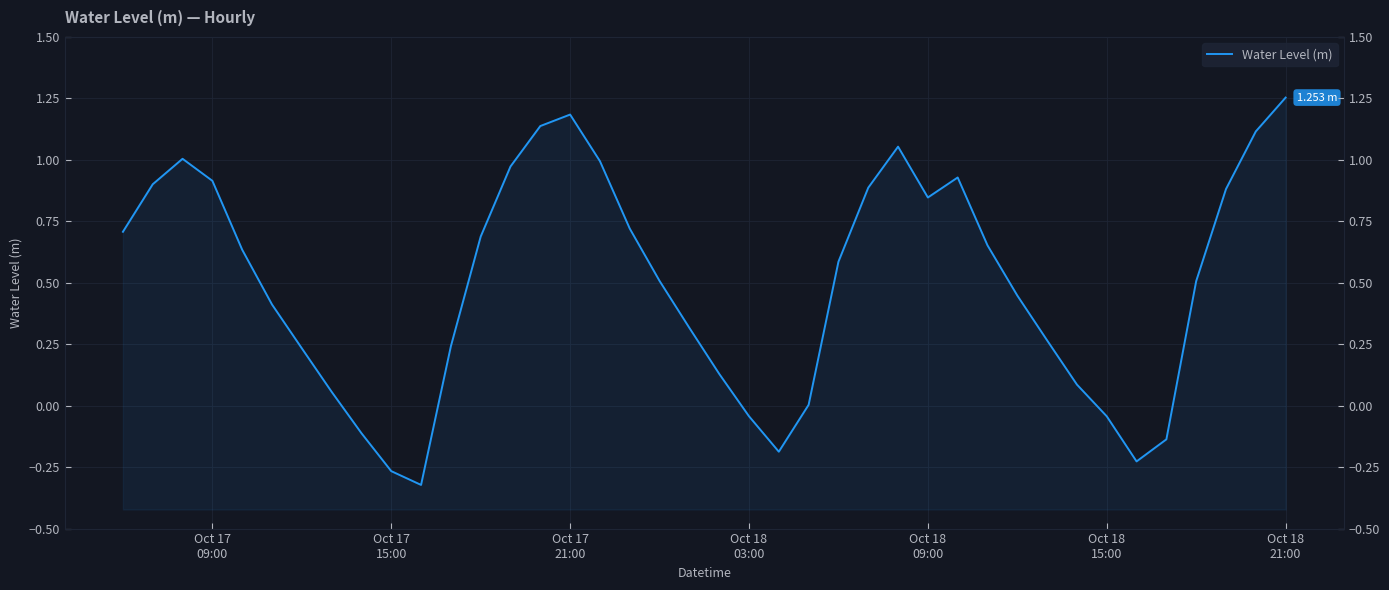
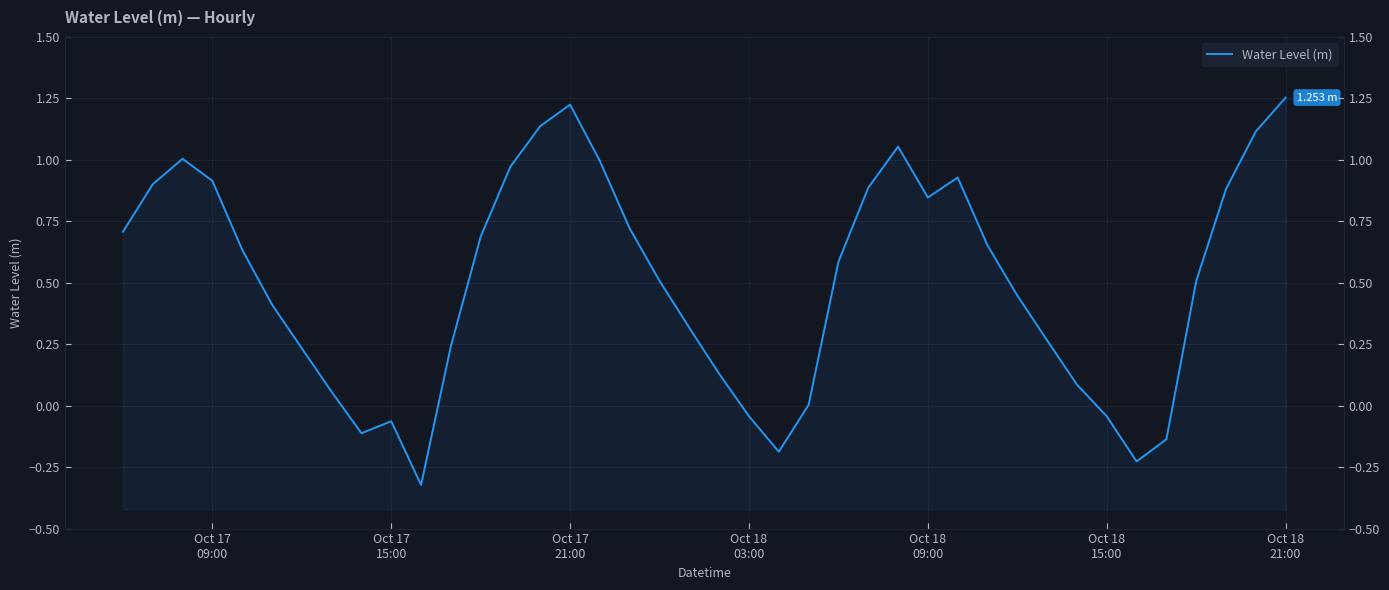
  {
    "Oct 17 09:00": 0.91,
-   "Oct 17 15:00": -0.27,
-   "Oct 17 21:00": 1.18,
+   "Oct 17 15:00": -0.06,
+   "Oct 17 21:00": 1.22,
    "Oct 18 03:00": -0.04,
    "Oct 18 09:00": 0.85,
    "Oct 18 15:00": -0.04
  }
